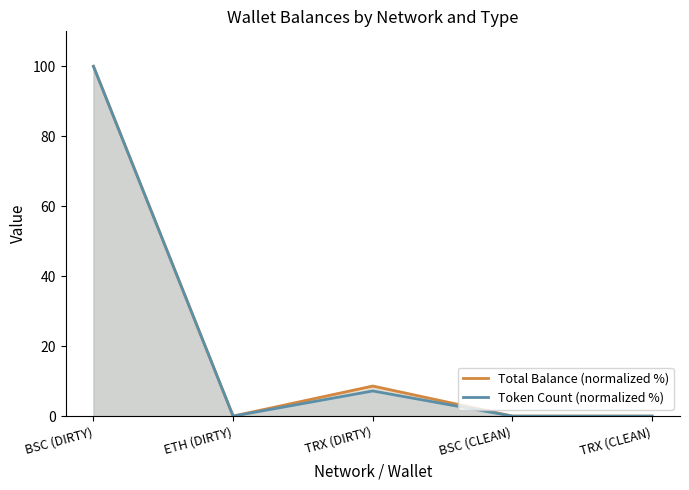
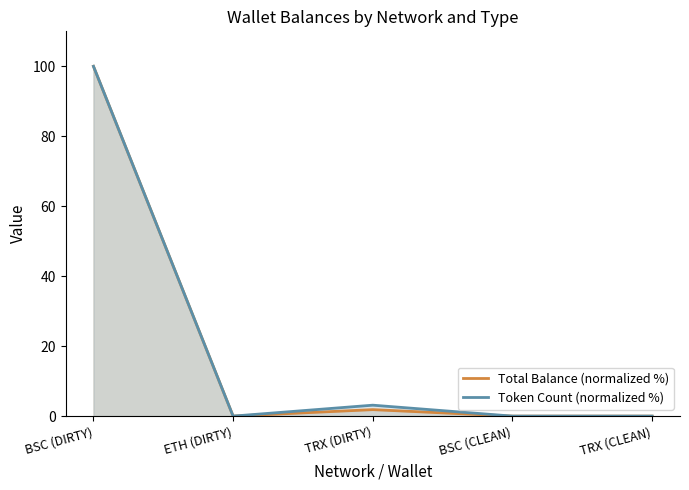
  {
    "Total Balance (normalized %)": {
-     "TRX (DIRTY)": 9
+     "TRX (DIRTY)": 2
    },
    "Token Count (normalized %)": {
-     "TRX (DIRTY)": 7
+     "TRX (DIRTY)": 3
    }
  }
